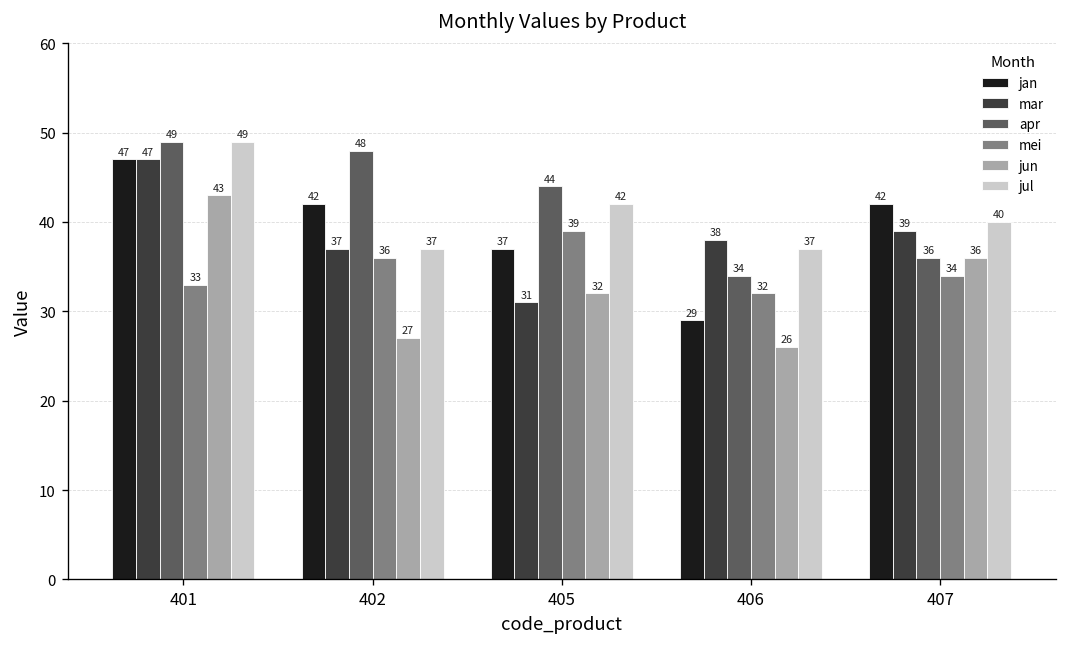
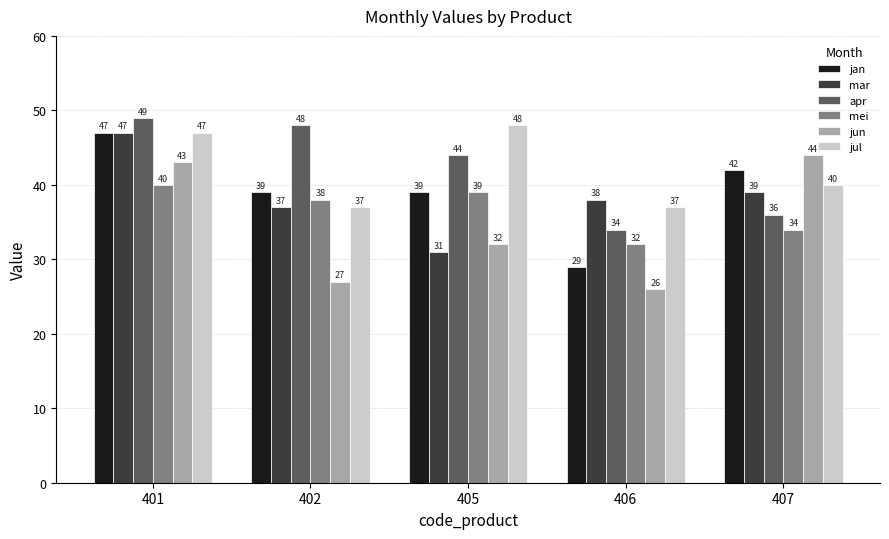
  {
    "jan": {
      "401": 47,
-     "402": 42,
-     "405": 37,
+     "402": 39,
+     "405": 39,
      "406": 29,
      "407": 42
    },
    "mei": {
-     "401": 33,
-     "402": 36,
+     "401": 40,
+     "402": 38,
      "405": 39,
      "406": 32,
      "407": 34
    },
    "jun": {
      "401": 43,
      "402": 27,
      "405": 32,
      "406": 26,
-     "407": 36
+     "407": 44
    },
    "jul": {
-     "401": 49,
+     "401": 47,
      "402": 37,
-     "405": 42,
+     "405": 48,
      "406": 37,
      "407": 40
    }
  }
